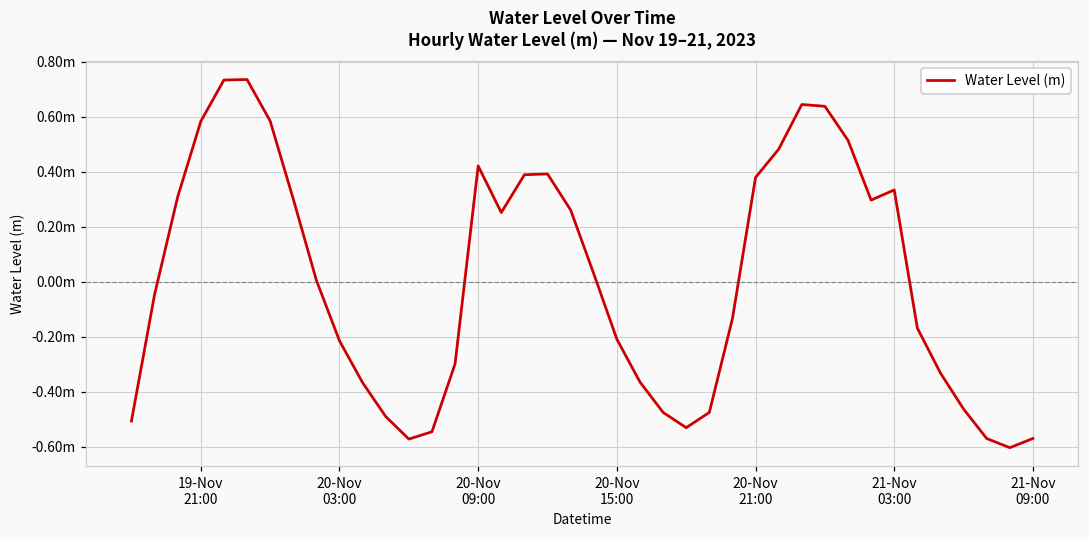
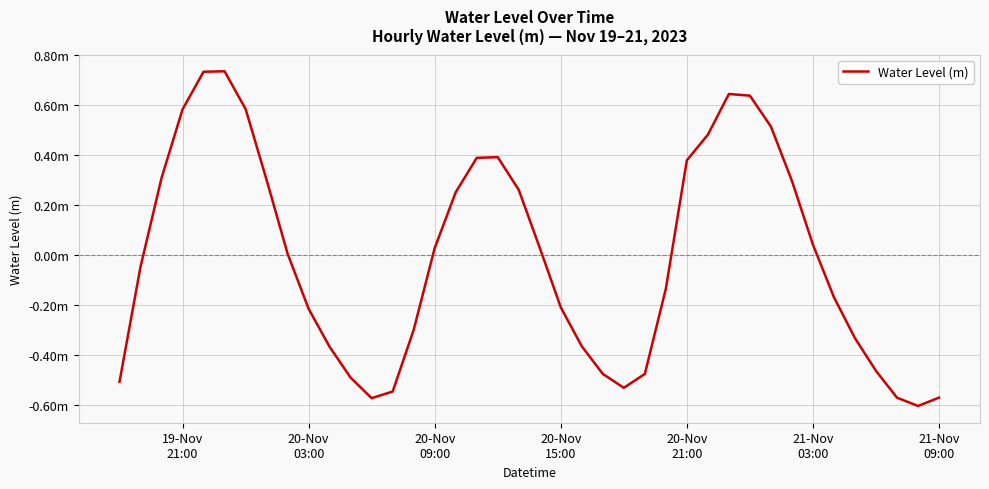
  {
    "19-Nov 21:00": "0.58m",
    "20-Nov 03:00": "-0.21m",
-   "20-Nov 09:00": "0.42m",
+   "20-Nov 09:00": "0.03m",
    "20-Nov 15:00": "-0.21m",
    "20-Nov 21:00": "0.38m",
-   "21-Nov 03:00": "0.33m",
+   "21-Nov 03:00": "0.04m",
    "21-Nov 09:00": "-0.57m"
  }
